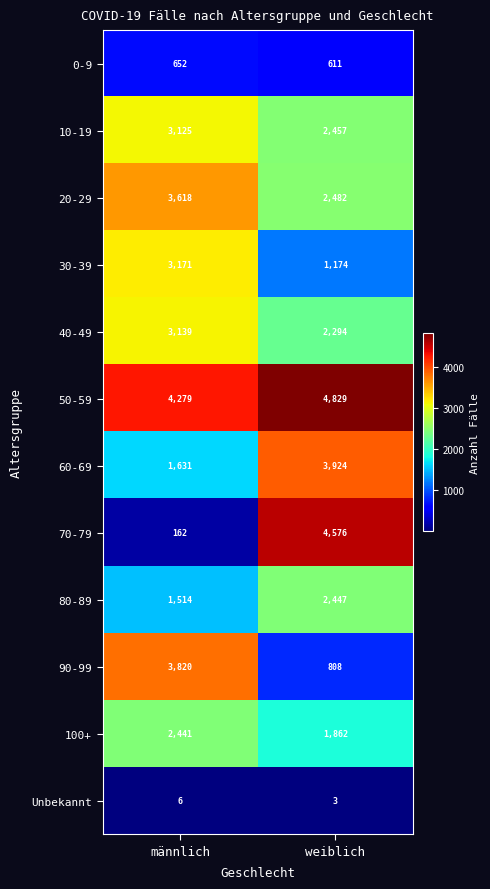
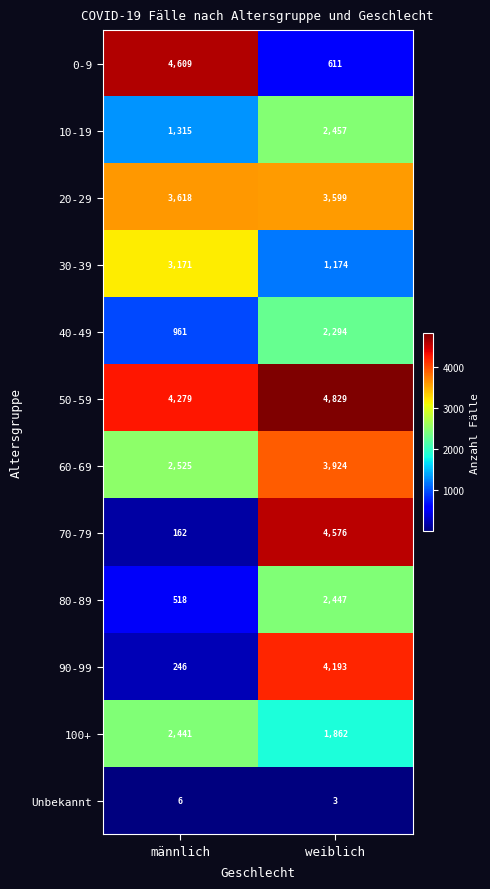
  {
    "0-9": {
-     "männlich": "652",
+     "männlich": "4,609",
      "weiblich": "611"
    },
    "10-19": {
-     "männlich": "3,125",
+     "männlich": "1,315",
      "weiblich": "2,457"
    },
    "20-29": {
      "männlich": "3,618",
-     "weiblich": "2,482"
+     "weiblich": "3,599"
    },
    "30-39": {
      "männlich": "3,171",
      "weiblich": "1,174"
    },
    "40-49": {
-     "männlich": "3,139",
+     "männlich": "961",
      "weiblich": "2,294"
    },
    "50-59": {
      "männlich": "4,279",
      "weiblich": "4,829"
    },
    "60-69": {
-     "männlich": "1,631",
+     "männlich": "2,525",
      "weiblich": "3,924"
    },
    "70-79": {
      "männlich": "162",
      "weiblich": "4,576"
    },
    "80-89": {
-     "männlich": "1,514",
+     "männlich": "518",
      "weiblich": "2,447"
    },
    "90-99": {
-     "männlich": "3,820",
-     "weiblich": "808"
+     "männlich": "246",
+     "weiblich": "4,193"
    },
    "100+": {
      "männlich": "2,441",
      "weiblich": "1,862"
    },
    "Unbekannt": {
      "männlich": "6",
      "weiblich": "3"
    }
  }
